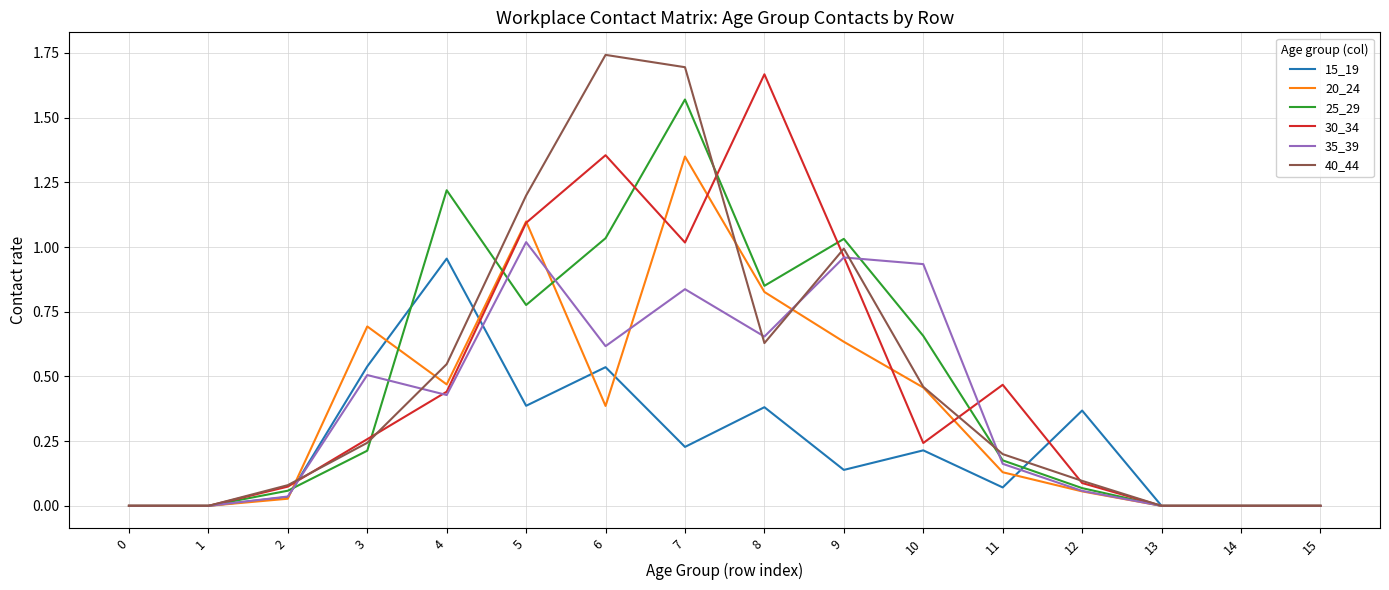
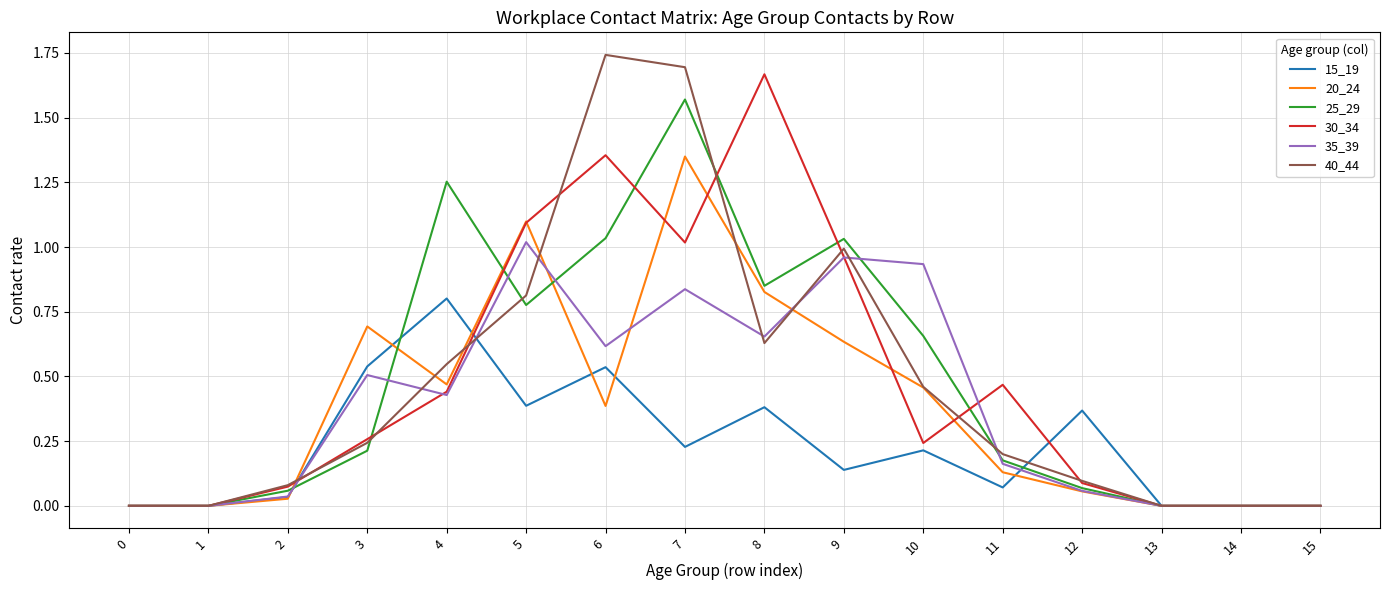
  {
    "15_19": {
      "3": 0.54,
-     "4": 0.96,
+     "4": 0.80,
      "5": 0.39,
      "6": 0.54,
      "7": 0.23,
      "8": 0.38,
      "9": 0.14,
      "10": 0.21,
      "11": 0.07,
      "12": 0.37
    },
    "20_24": {
      "3": 0.69,
      "4": 0.47,
      "6": 0.39,
      "7": 1.35,
      "8": 0.83,
      "9": 0.63,
      "11": 0.13
    },
    "25_29": {
      "2": 0.06,
      "3": 0.21,
-     "4": 1.22,
+     "4": 1.25,
      "5": 0.78,
      "6": 1.03,
      "7": 1.57,
      "8": 0.85,
      "9": 1.03,
      "10": 0.66,
      "11": 0.18,
      "12": 0.07
    },
    "30_34": {
      "3": 0.26,
      "4": 0.44,
      "6": 1.35,
      "7": 1.02,
      "8": 1.67,
      "10": 0.24,
      "11": 0.47
    },
    "35_39": {
      "3": 0.51,
      "4": 0.43,
      "5": 1.02,
      "6": 0.62,
      "7": 0.84,
      "8": 0.65,
      "10": 0.93,
      "11": 0.16
    },
    "40_44": {
      "3": 0.24,
      "4": 0.55,
-     "5": 1.20,
+     "5": 0.81,
      "6": 1.74,
      "7": 1.69,
      "8": 0.63,
      "9": 0.99,
      "11": 0.20
    }
  }
